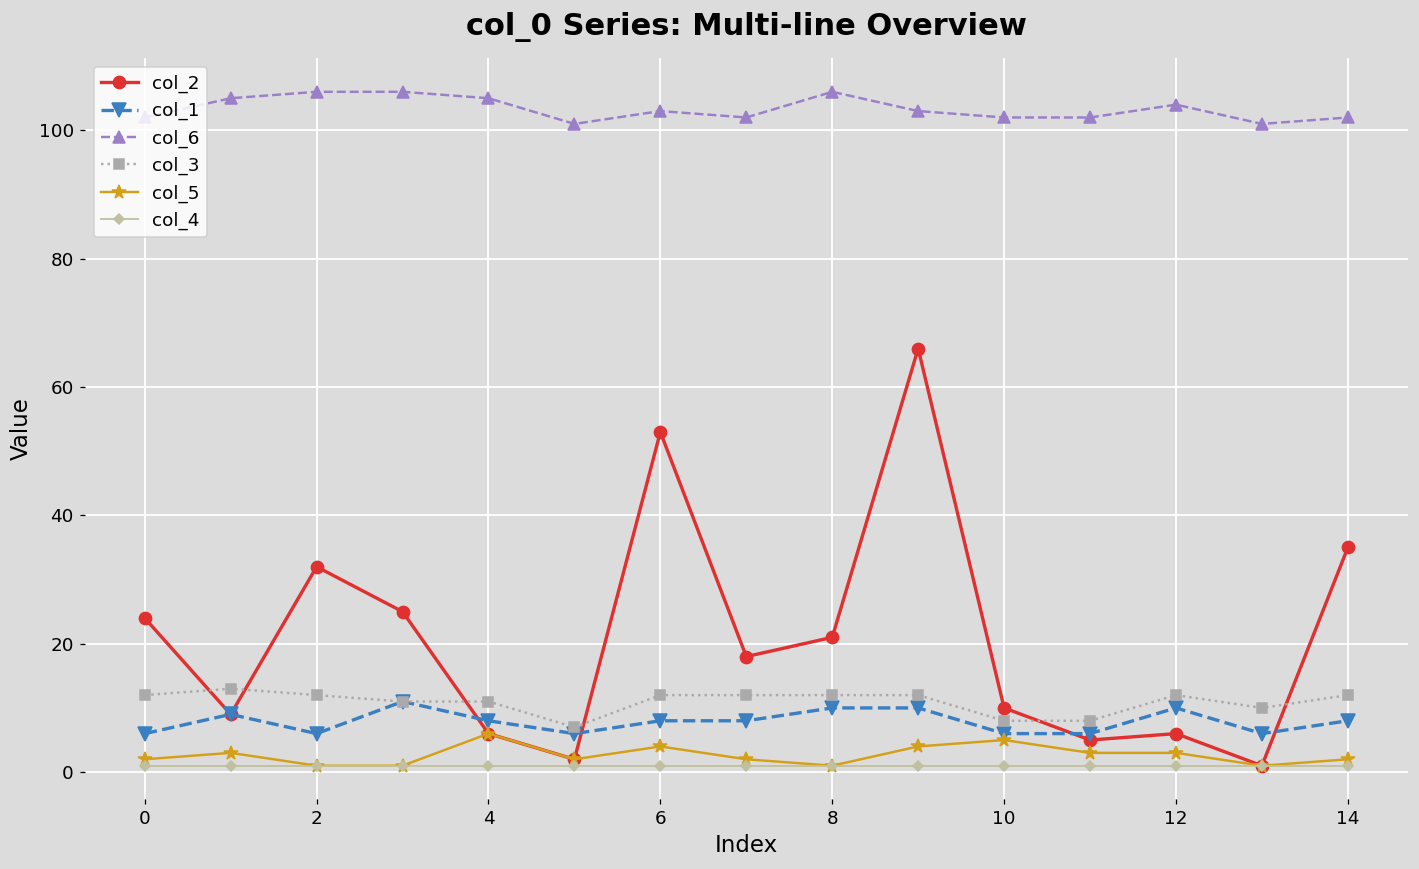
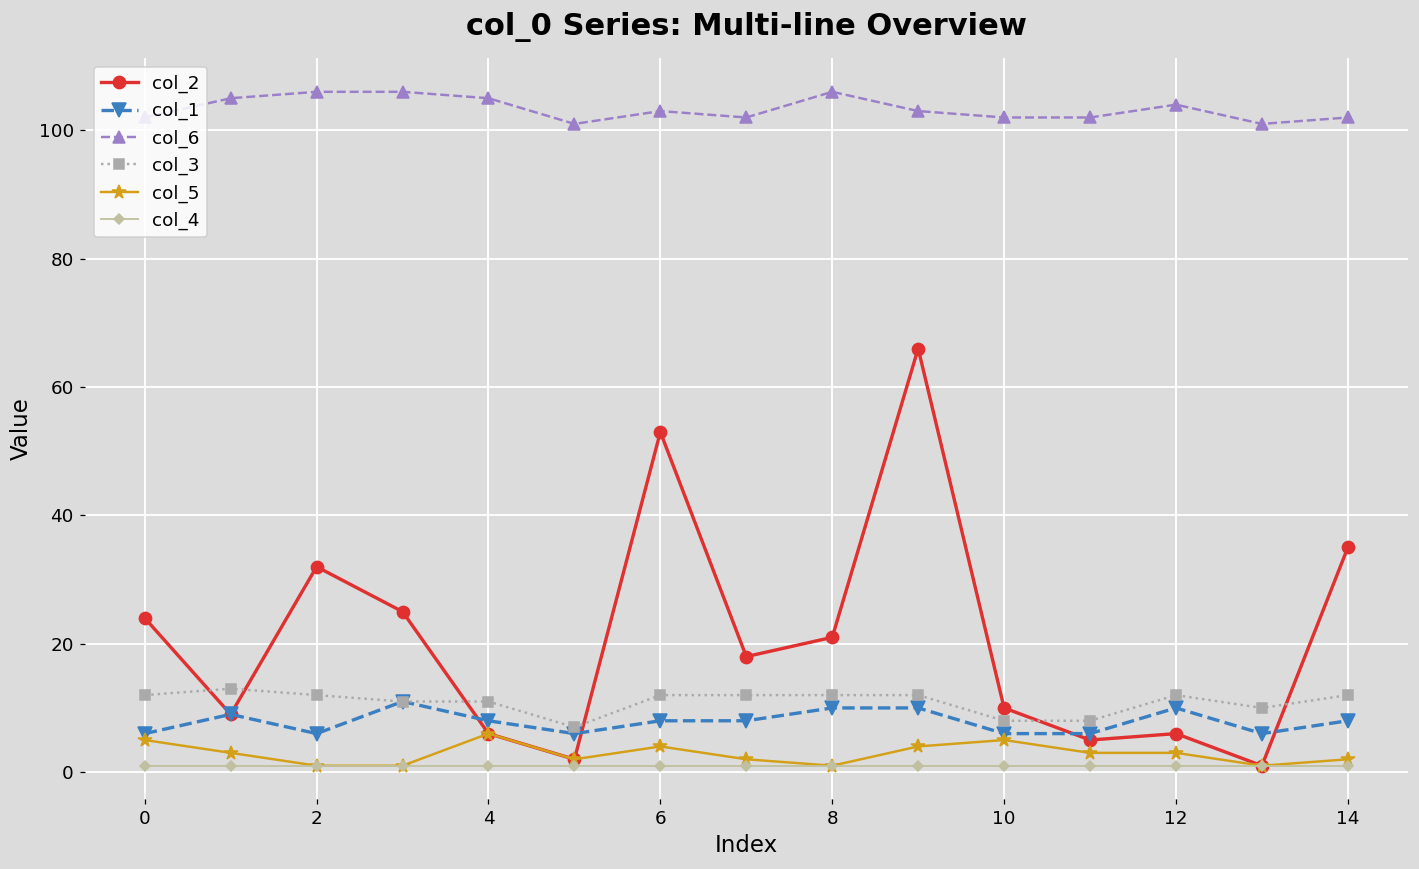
  {
    "col_2": {
      "0": 24,
      "2": 32,
      "6": 53,
      "8": 21,
      "10": 10,
      "12": 6,
      "14": 35
    },
    "col_1": {
      "0": 6,
      "2": 6,
      "4": 8,
      "6": 8,
      "8": 10,
      "10": 6,
      "12": 10,
      "14": 8
    },
    "col_5": {
-     "0": 2,
+     "0": 5,
      "6": 4,
      "10": 5,
      "12": 3,
      "14": 2
    }
  }
